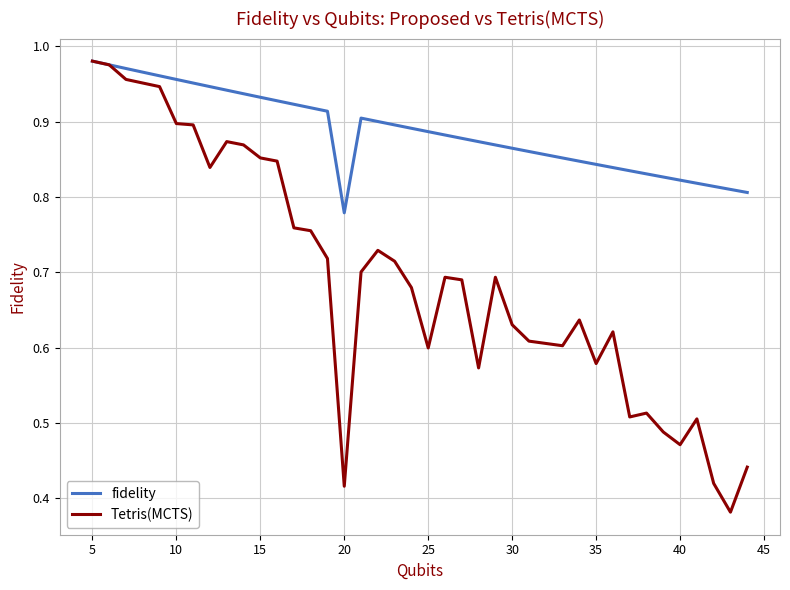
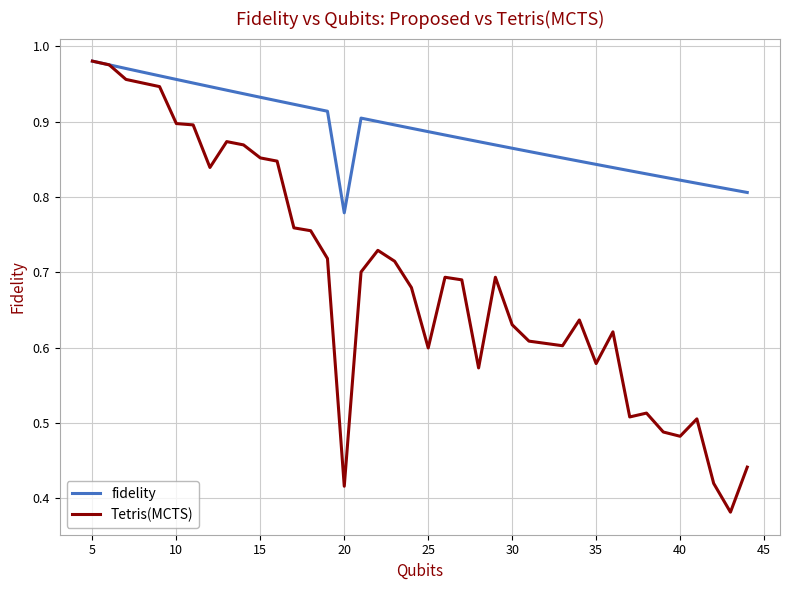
  {
    "fidelity": {
      "10": 0.96,
      "15": 0.93,
      "20": 0.78,
      "25": 0.89,
      "30": 0.86,
      "35": 0.84,
      "40": 0.82
    },
    "Tetris(MCTS)": {
      "10": 0.90,
      "15": 0.85,
      "20": 0.42,
      "25": 0.60,
      "30": 0.63,
      "35": 0.58,
-     "40": 0.47
+     "40": 0.48
    }
  }
